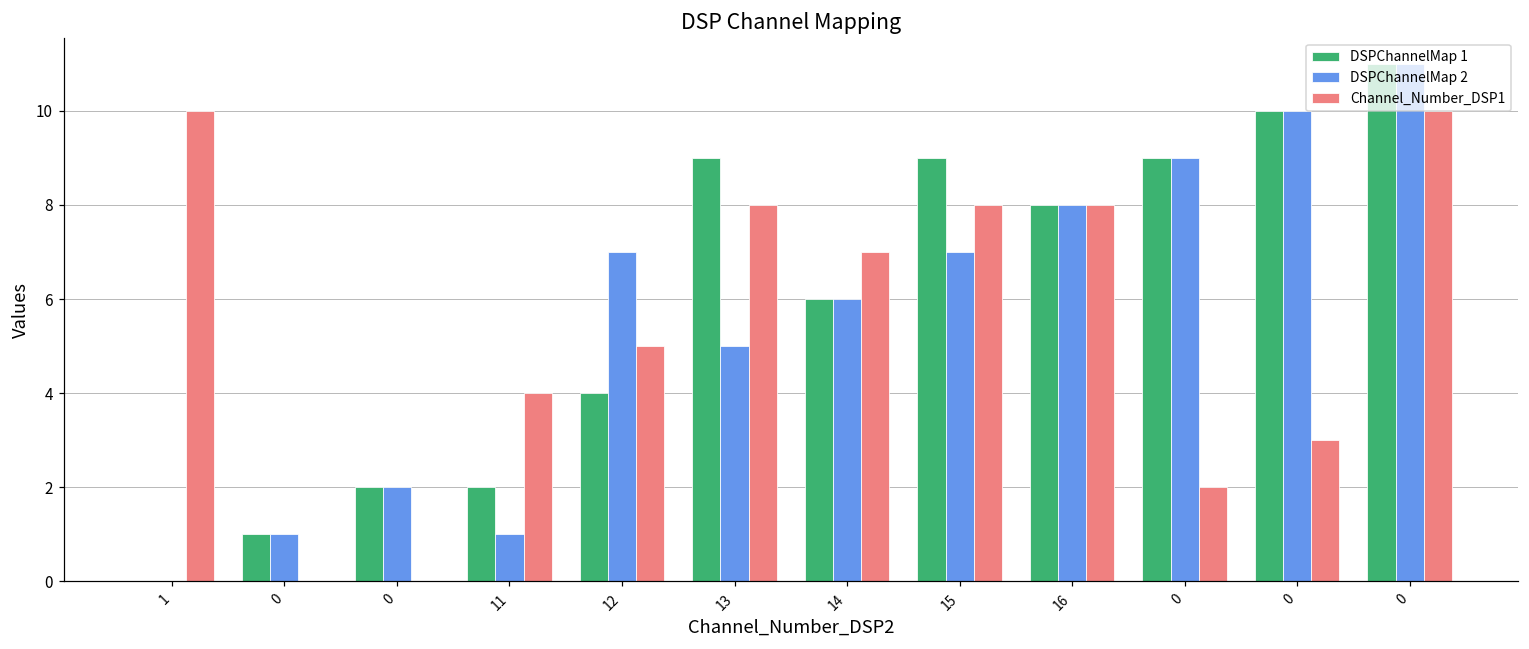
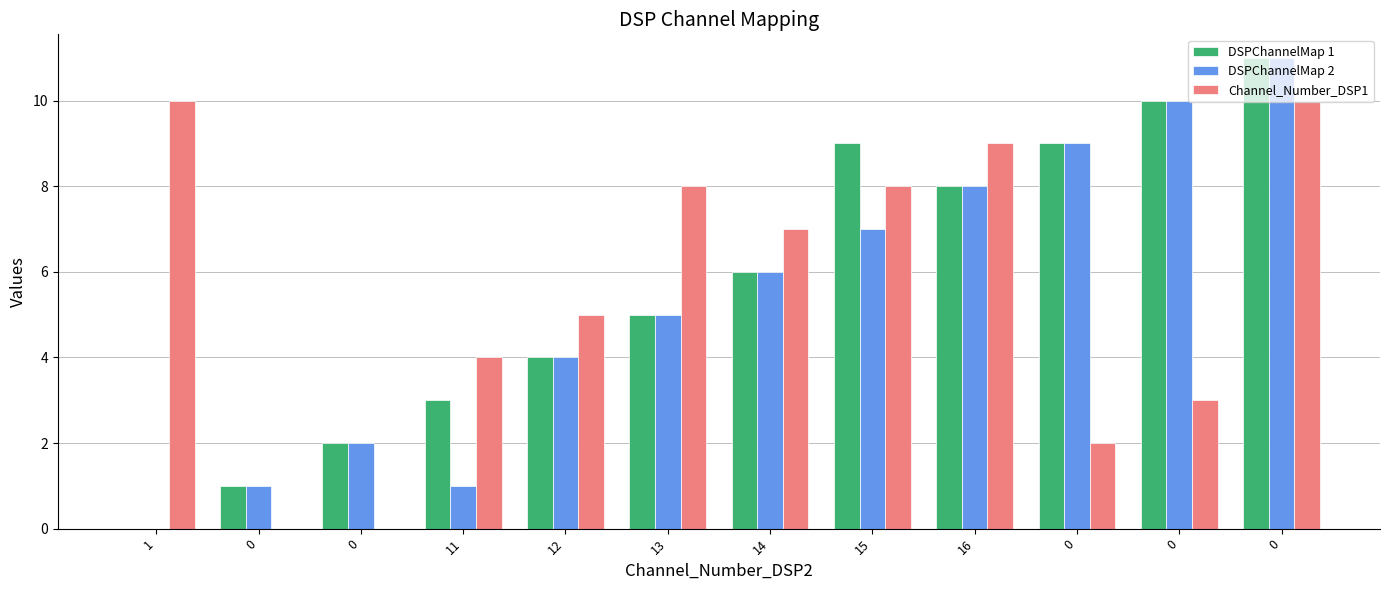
  {
    "DSPChannelMap 1": {
      "1": 0,
-     "11": 2,
+     "11": 3,
      "12": 4,
-     "13": 9,
+     "13": 5,
      "14": 6,
      "15": 9,
      "16": 8
    },
    "DSPChannelMap 2": {
      "1": 0,
      "11": 1,
-     "12": 7,
+     "12": 4,
      "13": 5,
      "14": 6,
      "15": 7,
      "16": 8
    },
    "Channel_Number_DSP1": {
      "1": 10,
      "11": 4,
      "12": 5,
      "13": 8,
      "14": 7,
      "15": 8,
-     "16": 8
+     "16": 9
    }
  }
